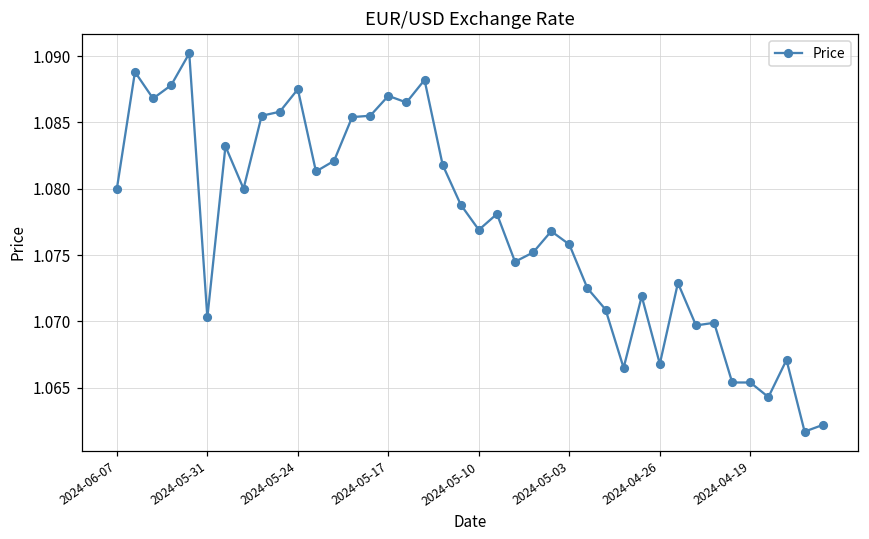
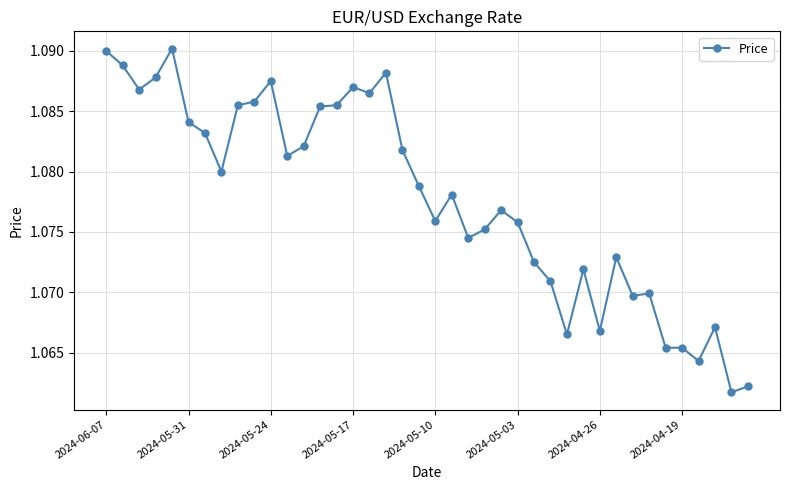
  {
-   "2024-06-07": 1.08,
-   "2024-05-31": 1.0703,
+   "2024-06-07": 1.09,
+   "2024-05-31": 1.0841,
    "2024-05-24": 1.0875,
    "2024-05-17": 1.0870,
-   "2024-05-10": 1.0769,
+   "2024-05-10": 1.0759,
    "2024-05-03": 1.0758,
    "2024-04-26": 1.0668,
    "2024-04-19": 1.0654
  }
